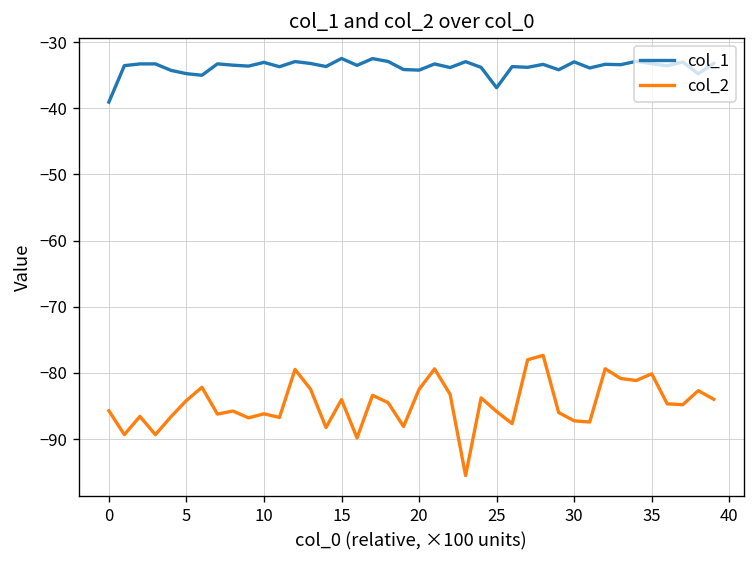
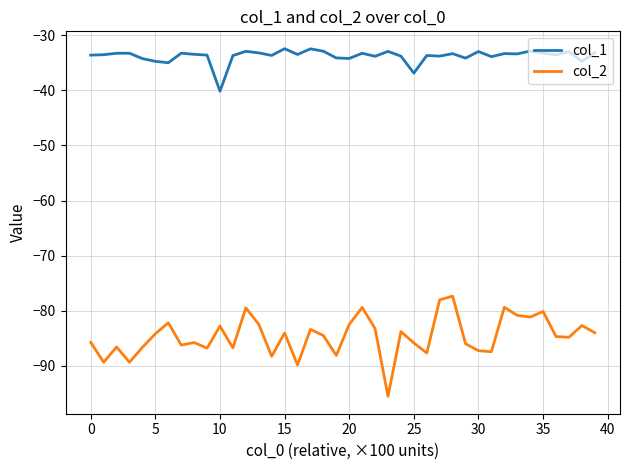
  {
    "col_1": {
-     "0": -39,
+     "0": -34,
      "5": -35,
-     "10": -33,
+     "10": -40,
      "15": -32,
      "20": -34,
      "25": -37,
      "30": -33
    },
    "col_2": {
      "0": -86,
      "5": -84,
-     "10": -86,
+     "10": -83,
      "15": -84,
      "20": -82,
      "25": -86,
      "30": -87,
      "35": -80
    }
  }
